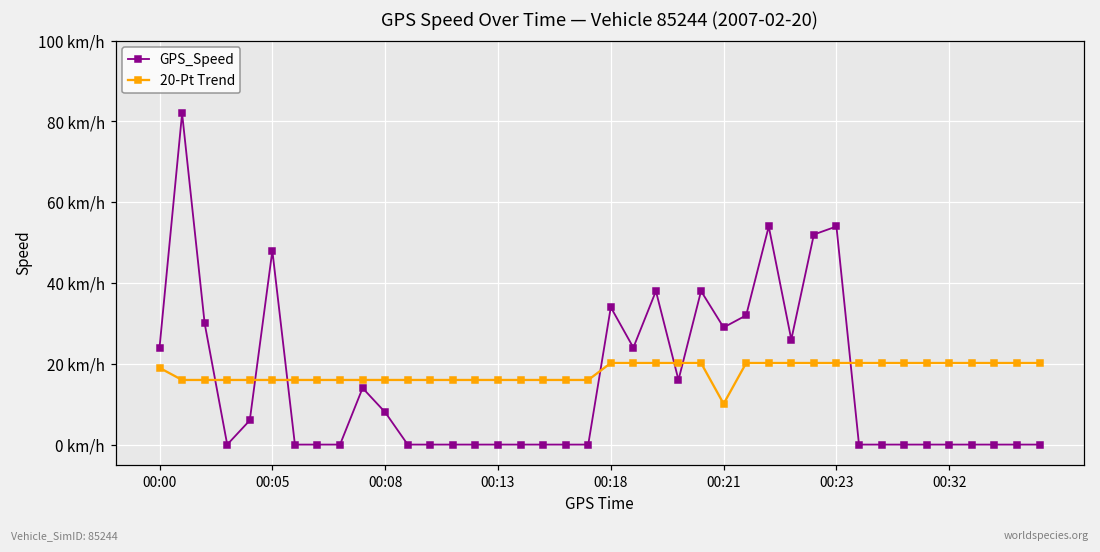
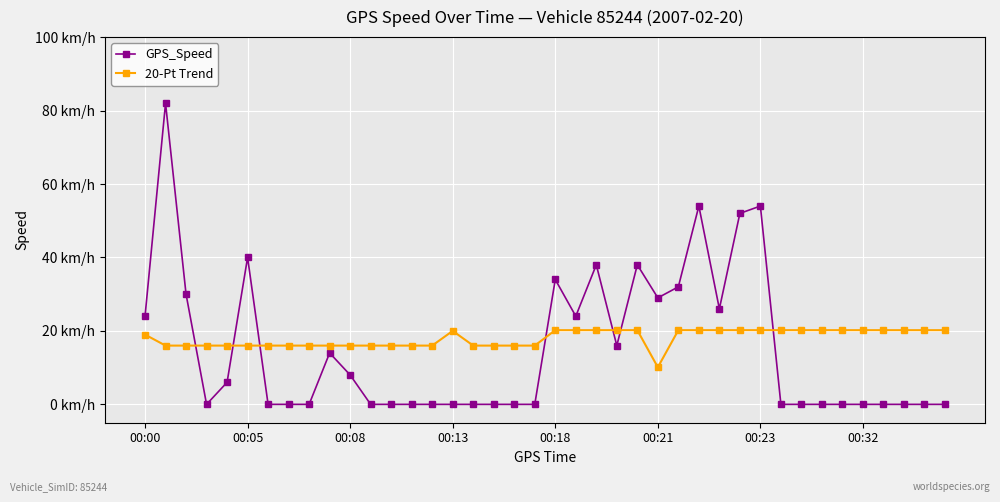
  {
    "GPS_Speed": {
      "00:00": "24 km/h",
-     "00:05": "48 km/h",
+     "00:05": "40 km/h",
      "00:13": "0 km/h",
      "00:18": "34 km/h",
      "00:21": "29 km/h",
      "00:32": "0 km/h"
    },
    "20-Pt Trend": {
      "00:00": "19 km/h",
      "00:05": "16 km/h",
-     "00:13": "16 km/h",
+     "00:13": "20 km/h",
      "00:18": "20 km/h",
      "00:21": "10 km/h",
      "00:32": "20 km/h"
    }
  }
